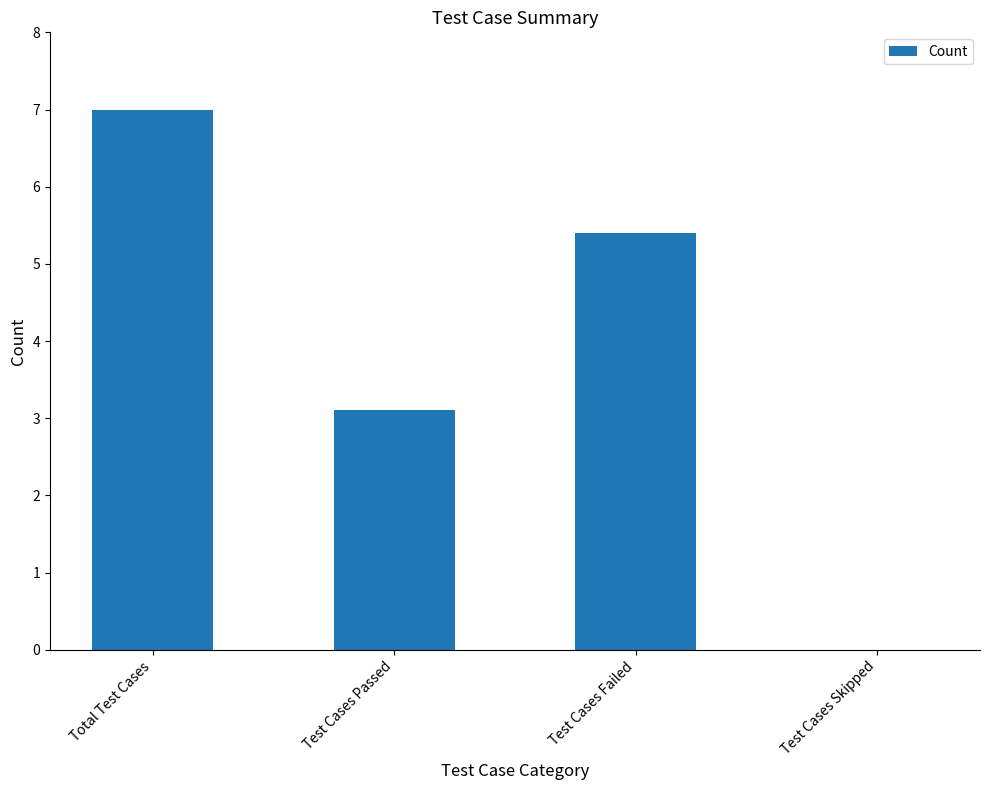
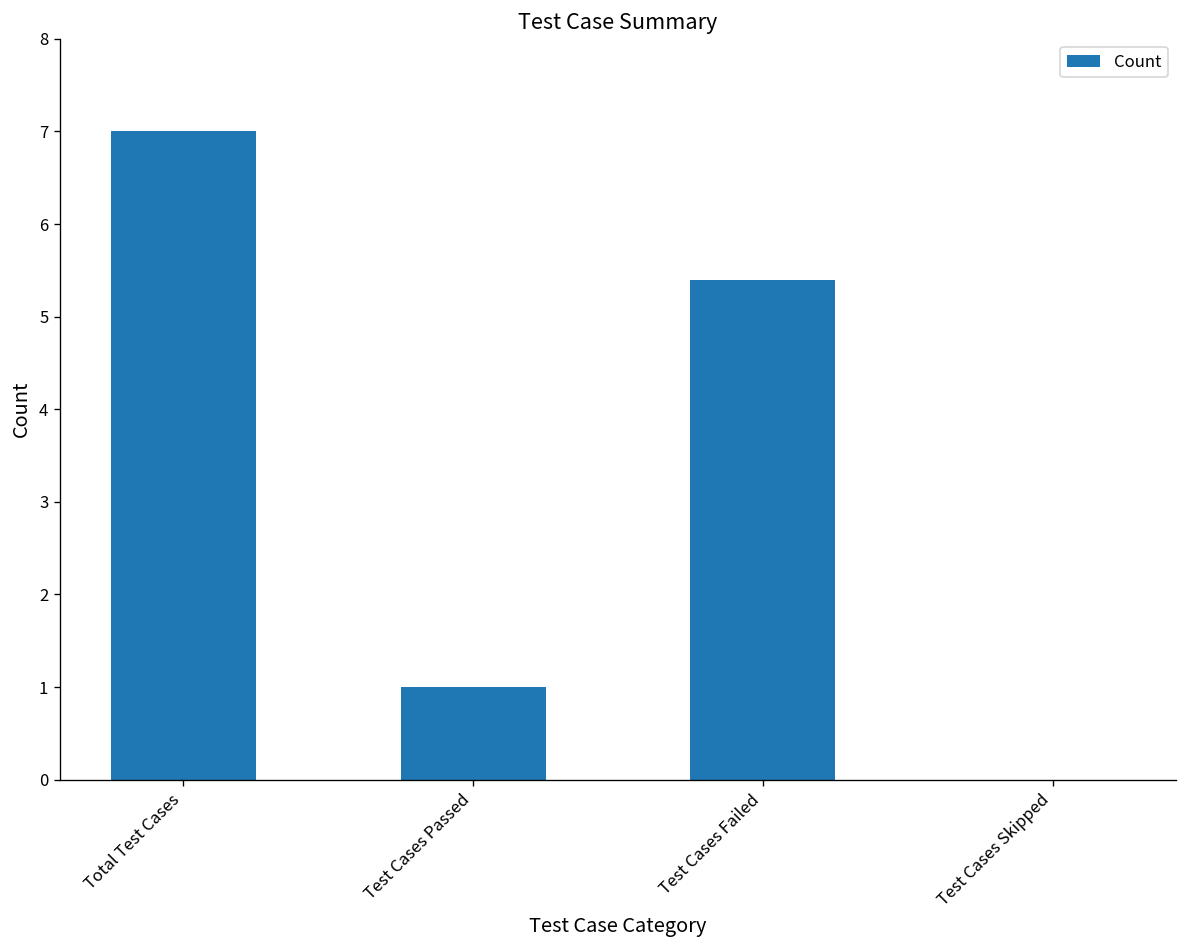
  {
    "Total Test Cases": 7.0,
-   "Test Cases Passed": 3.1,
+   "Test Cases Passed": 1.0,
    "Test Cases Failed": 5.4,
    "Test Cases Skipped": 0.0
  }
